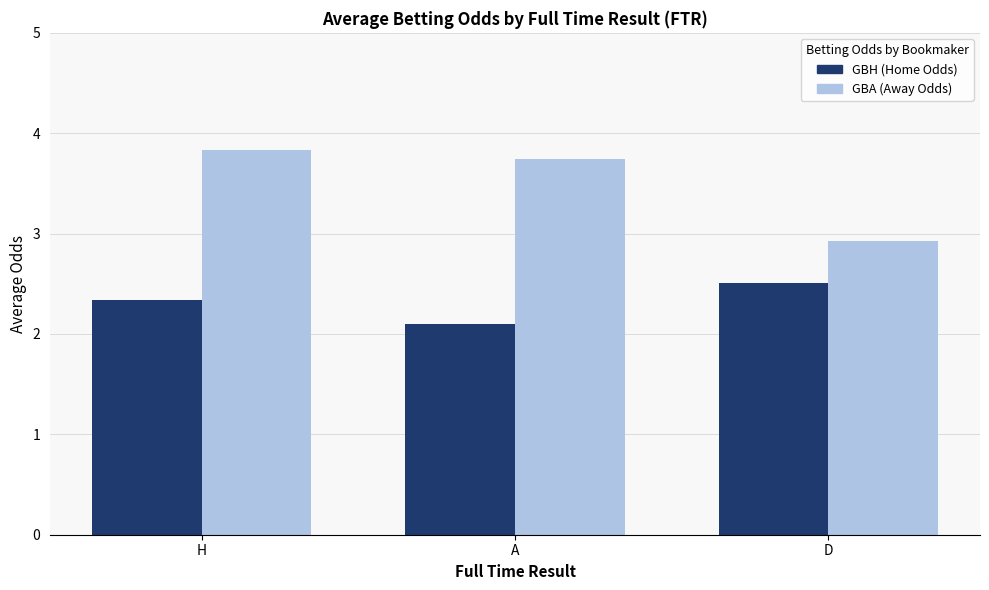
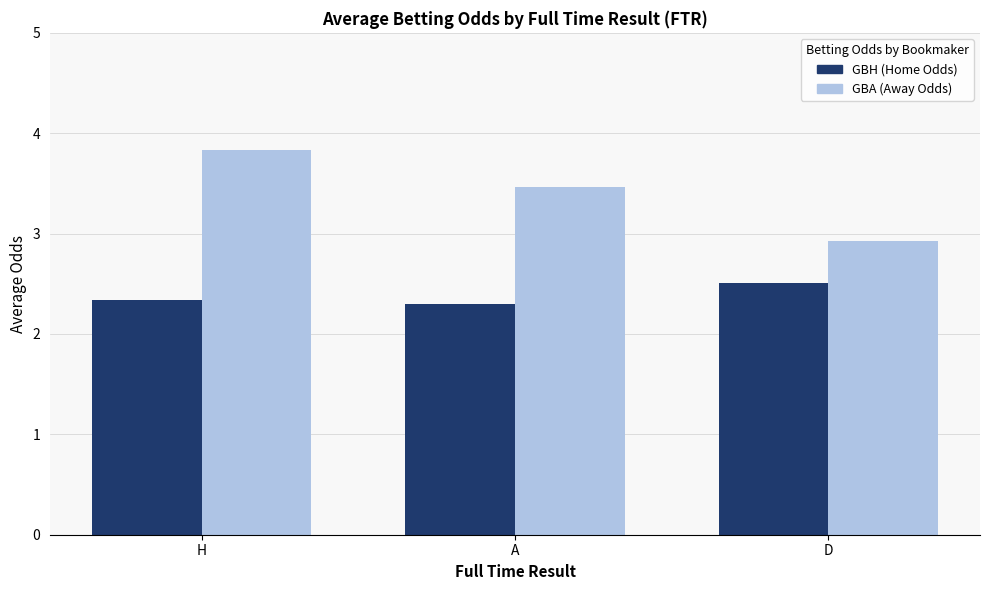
  {
    "GBH (Home Odds)": {
      "H": 2.34,
-     "A": 2.1,
+     "A": 2.3,
      "D": 2.5
    },
    "GBA (Away Odds)": {
      "H": 3.83,
-     "A": 3.74,
+     "A": 3.46,
      "D": 2.93
    }
  }
